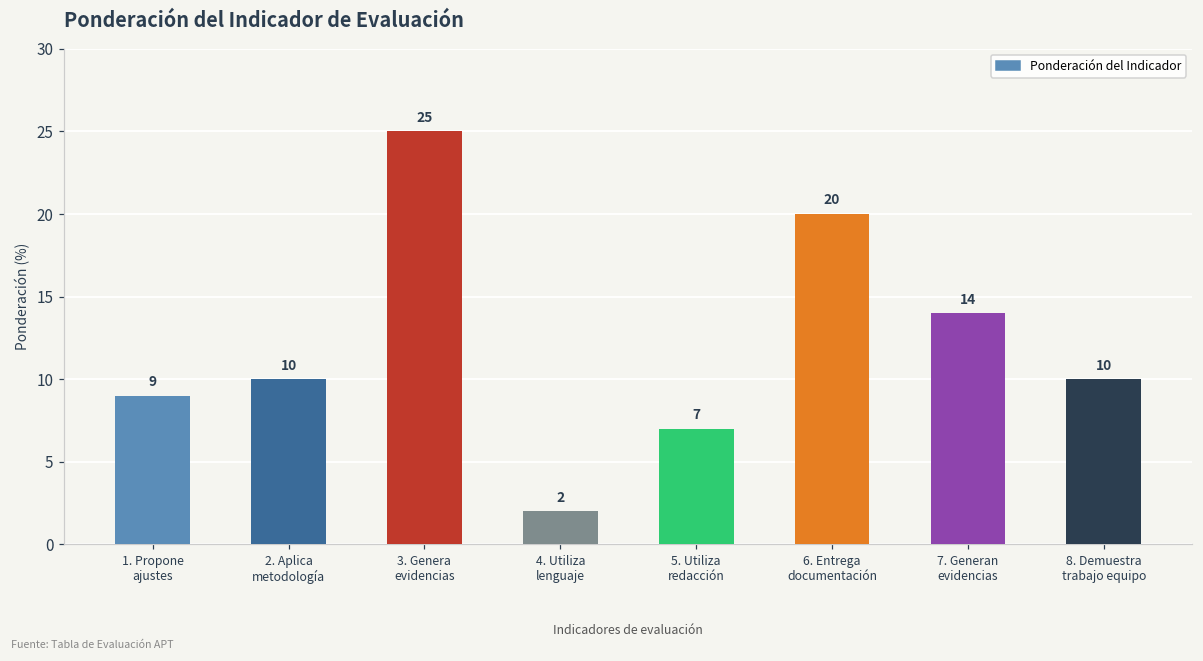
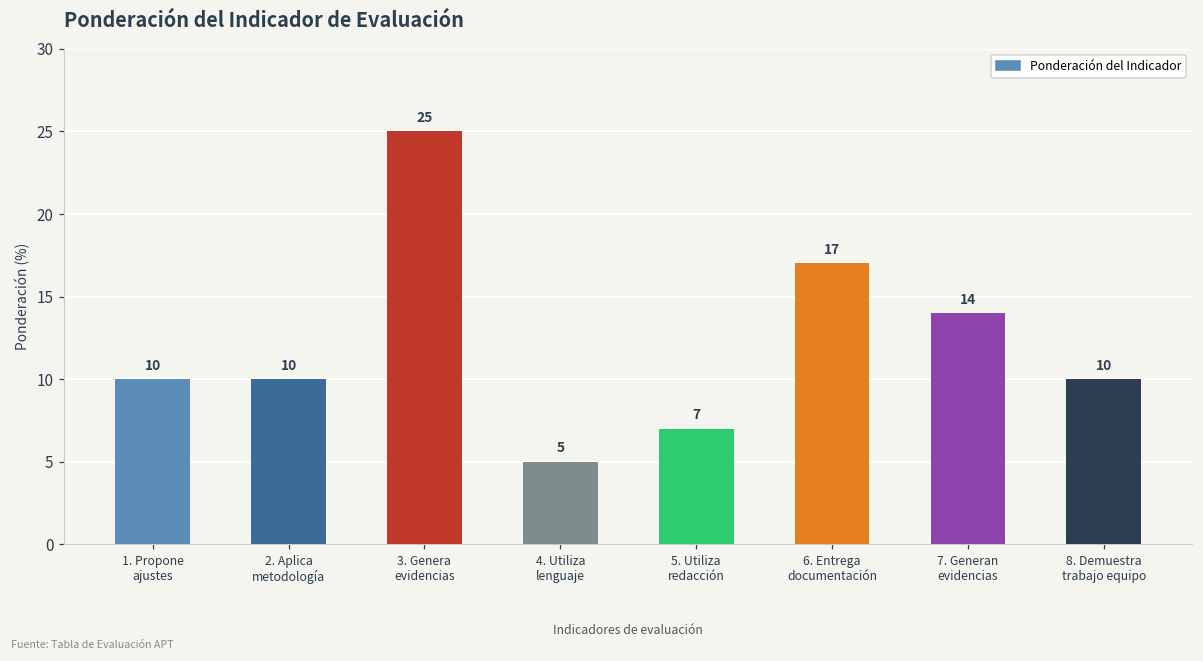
  {
-   "1. Propone ajustes": 9,
+   "1. Propone ajustes": 10,
    "2. Aplica metodología": 10,
    "3. Genera evidencias": 25,
-   "4. Utiliza lenguaje": 2,
+   "4. Utiliza lenguaje": 5,
    "5. Utiliza redacción": 7,
-   "6. Entrega documentación": 20,
+   "6. Entrega documentación": 17,
    "7. Generan evidencias": 14,
    "8. Demuestra trabajo equipo": 10
  }
